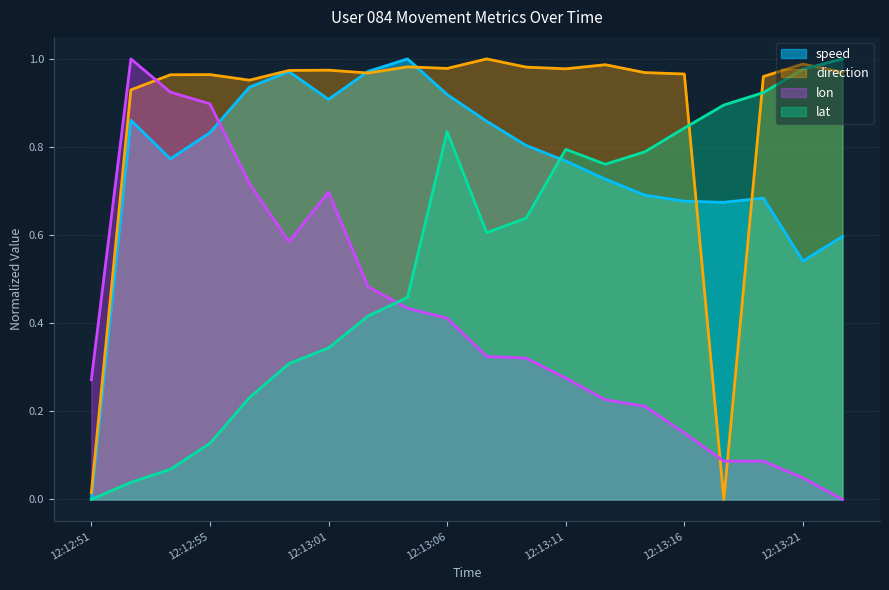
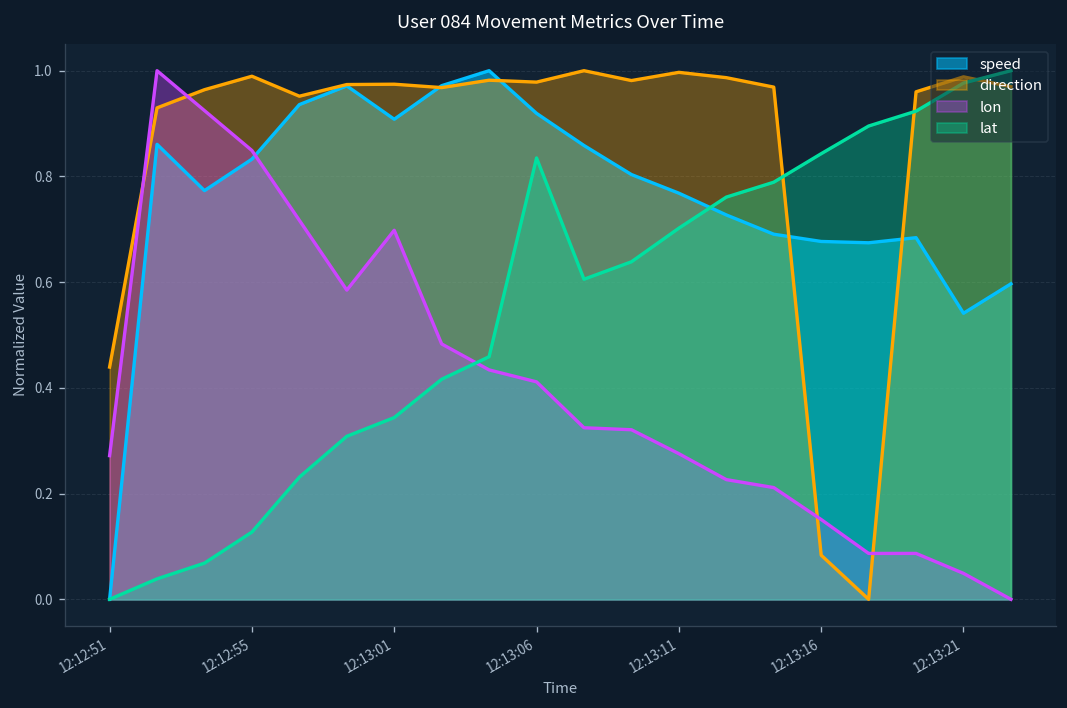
  {
    "speed": {
      "12:12:55": 0.83,
      "12:13:01": 0.91,
      "12:13:06": 0.92,
      "12:13:11": 0.77,
      "12:13:16": 0.68,
      "12:13:21": 0.54
    },
    "direction": {
-     "12:12:51": 0.02,
-     "12:12:55": 0.96,
+     "12:12:51": 0.44,
+     "12:12:55": 0.99,
      "12:13:01": 0.97,
      "12:13:06": 0.98,
-     "12:13:11": 0.98,
-     "12:13:16": 0.97
+     "12:13:11": 1.00,
+     "12:13:16": 0.08
    },
    "lon": {
      "12:12:51": 0.27,
-     "12:12:55": 0.90,
+     "12:12:55": 0.85,
      "12:13:01": 0.70,
      "12:13:06": 0.41,
      "12:13:11": 0.28,
      "12:13:16": 0.15,
      "12:13:21": 0.05
    },
    "lat": {
      "12:12:55": 0.13,
      "12:13:01": 0.34,
      "12:13:06": 0.83,
-     "12:13:11": 0.79,
+     "12:13:11": 0.70,
      "12:13:16": 0.84
    }
  }
